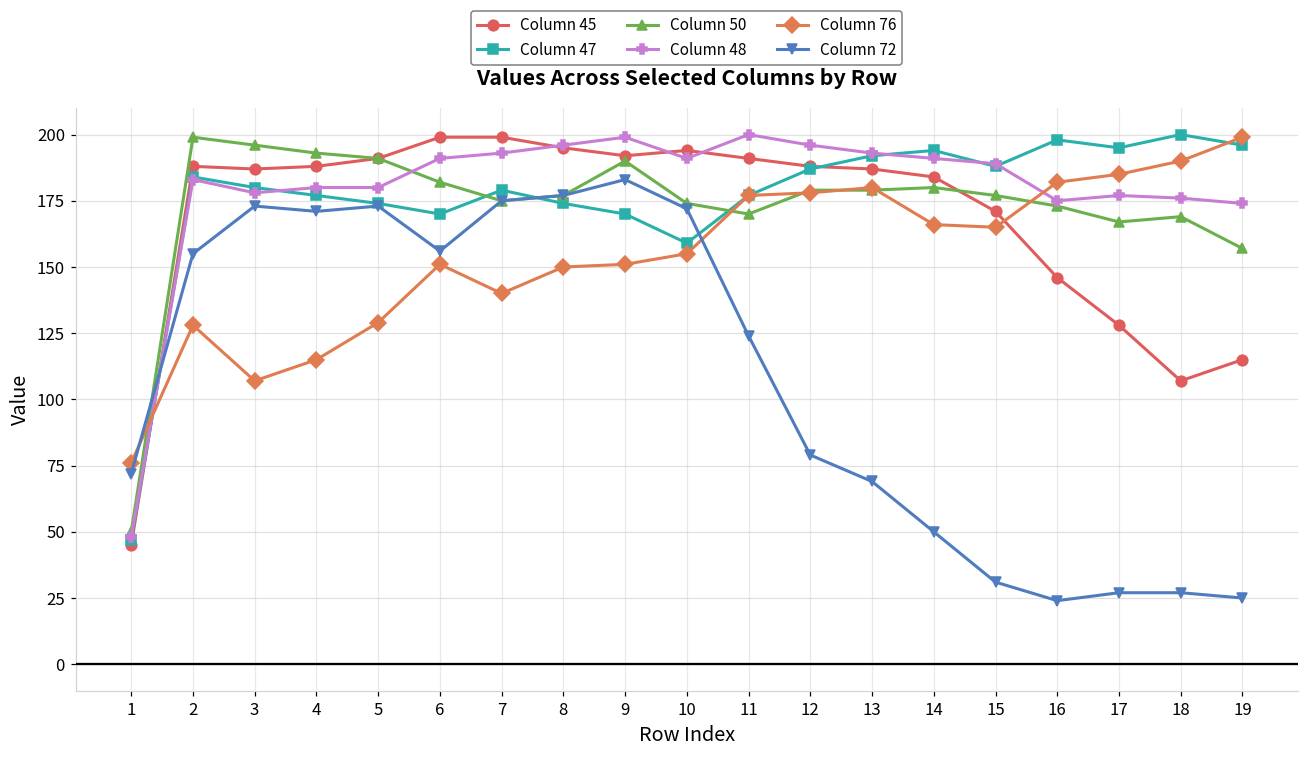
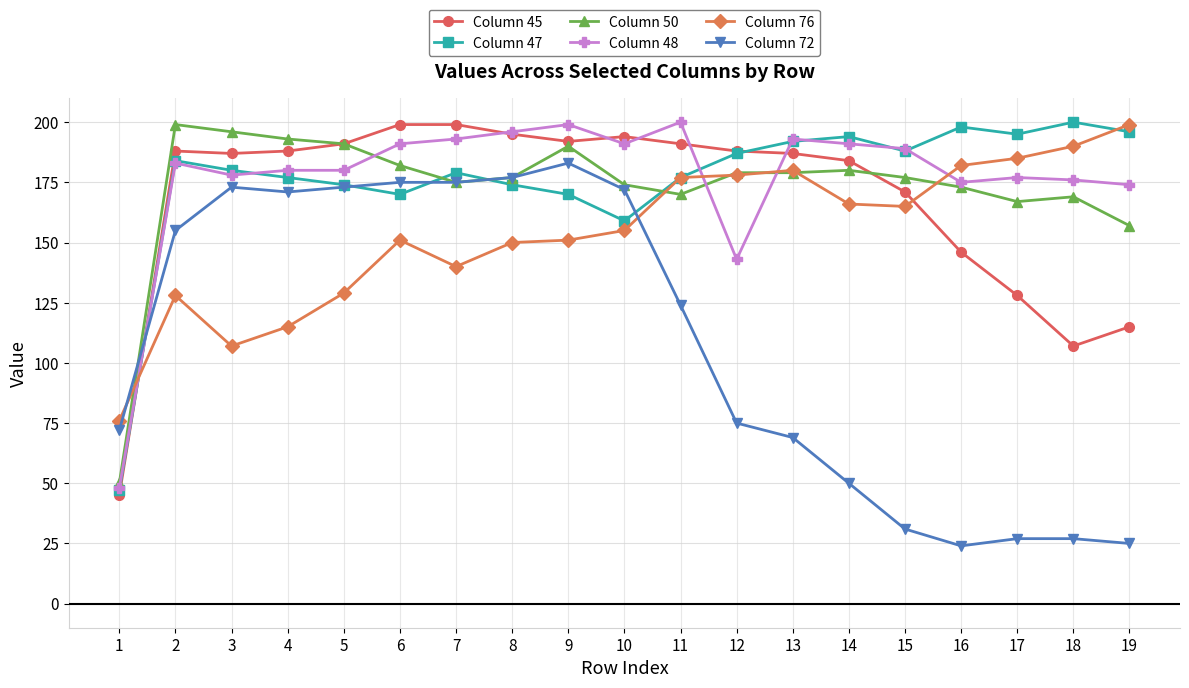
  {
    "Column 47": {
      "3": 180,
      "4": 177,
      "6": 170,
      "7": 179,
      "8": 174,
      "9": 170,
      "10": 159,
      "14": 194,
      "16": 198,
      "17": 195,
      "18": 200,
      "19": 196
    },
    "Column 50": {
      "1": 50,
      "2": 199,
      "3": 196,
      "4": 193,
      "6": 182,
      "9": 190,
      "10": 174,
      "11": 170,
      "14": 180,
      "15": 177,
      "16": 173,
      "17": 167,
      "18": 169,
      "19": 157
    },
    "Column 48": {
      "3": 178,
      "4": 180,
      "5": 180,
      "6": 191,
      "7": 193,
      "9": 199,
      "10": 191,
      "11": 200,
-     "12": 196,
+     "12": 143,
      "14": 191,
      "16": 175,
      "17": 177,
      "18": 176,
      "19": 174
    },
    "Column 72": {
      "1": 72,
      "2": 155,
      "3": 173,
      "4": 171,
-     "6": 156,
+     "6": 175,
      "9": 183,
      "10": 172,
      "11": 124,
-     "12": 79,
+     "12": 75,
      "13": 69,
      "14": 50,
      "15": 31,
      "16": 24,
      "17": 27,
      "18": 27,
      "19": 25
    }
  }
